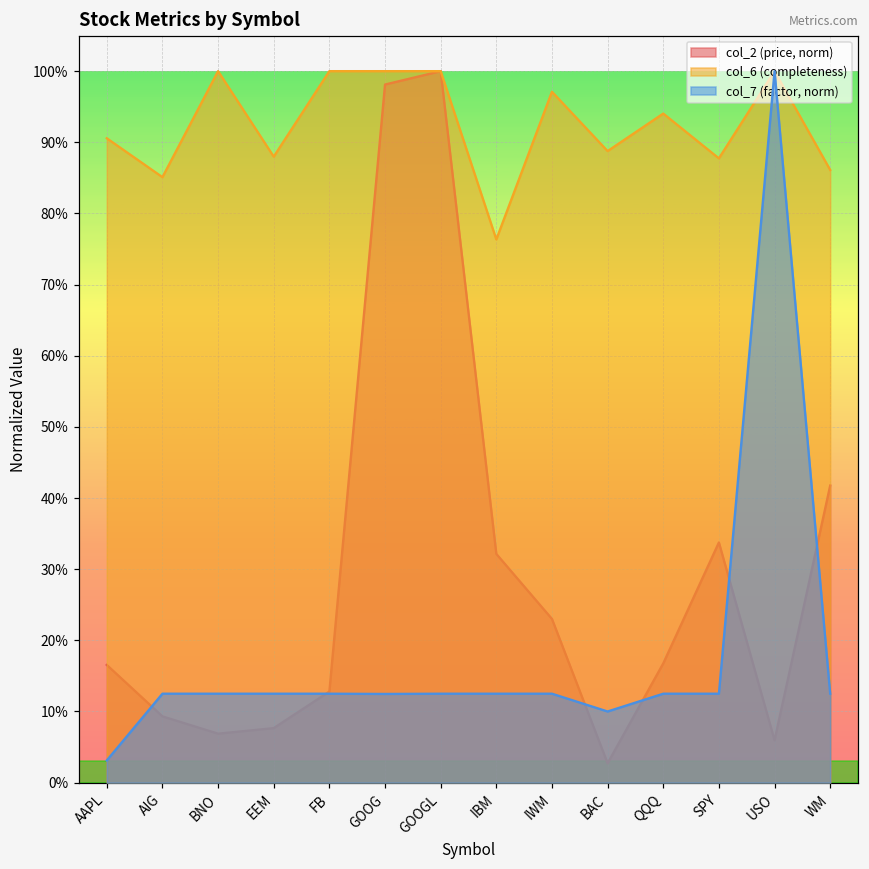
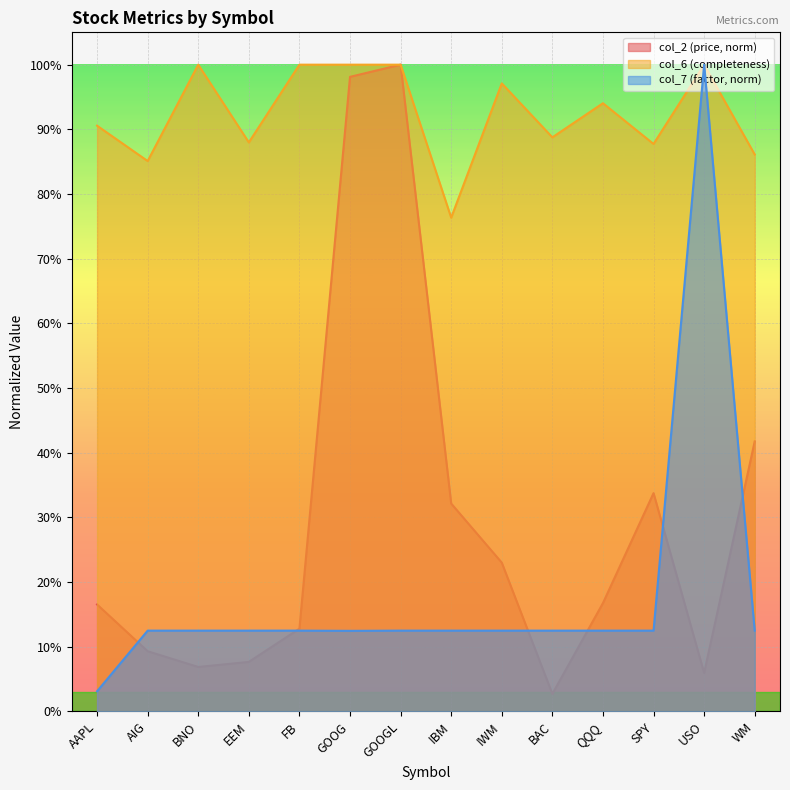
  {
    "col_2 (price, norm)": {
      "AAPL": "17%",
      "AIG": "9%",
      "BNO": "7%",
      "EEM": "8%",
      "GOOG": "98%",
      "IBM": "32%",
      "IWM": "23%",
      "QQQ": "17%",
      "SPY": "34%",
      "USO": "6%",
      "WM": "42%"
    },
    "col_6 (completeness)": {
      "AAPL": "91%",
      "AIG": "85%",
      "BNO": "100%",
      "EEM": "88%",
      "FB": "100%",
      "GOOG": "100%",
      "IBM": "76%",
      "IWM": "97%",
      "BAC": "89%",
      "QQQ": "94%",
      "SPY": "88%",
      "WM": "86%"
    },
    "col_7 (factor, norm)": {
      "AAPL": "3%",
      "AIG": "13%",
      "BNO": "13%",
      "EEM": "13%",
      "GOOG": "12%",
      "GOOGL": "13%",
      "IBM": "13%",
      "IWM": "13%",
-     "BAC": "10%",
+     "BAC": "13%",
      "QQQ": "13%",
      "SPY": "13%",
      "WM": "13%"
    }
  }
